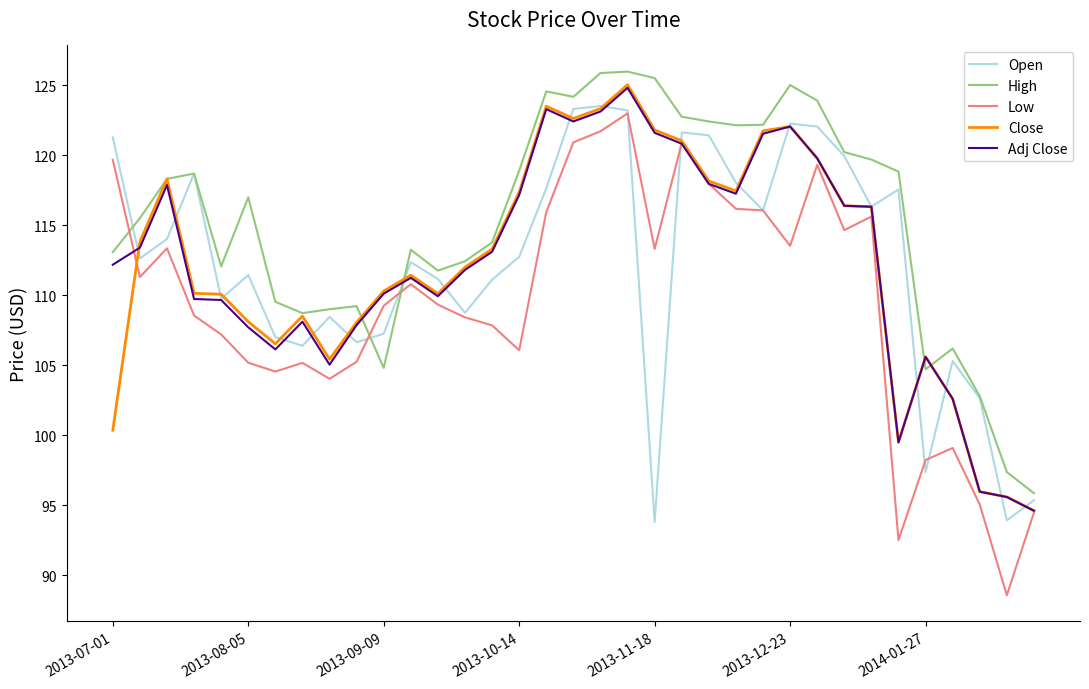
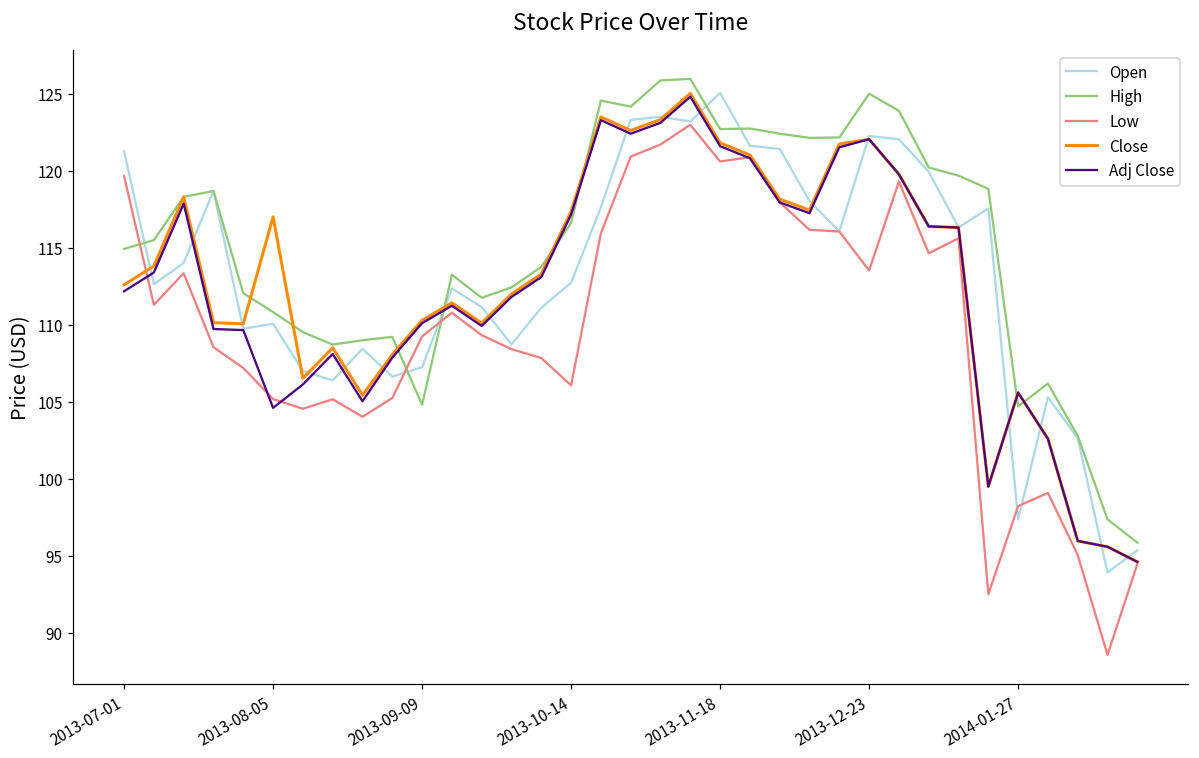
  {
    "Open": {
      "2013-07-01": 121.3,
-     "2013-08-05": 111.4,
+     "2013-08-05": 110.1,
      "2013-09-09": 107.2,
      "2013-10-14": 112.7,
-     "2013-11-18": 93.8,
+     "2013-11-18": 125.1,
      "2013-12-23": 122.3,
      "2014-01-27": 97.4
    },
    "High": {
-     "2013-07-01": 113.1,
-     "2013-08-05": 117.0,
+     "2013-07-01": 114.9,
+     "2013-08-05": 110.8,
      "2013-09-09": 104.8,
-     "2013-10-14": 118.9,
-     "2013-11-18": 125.5,
+     "2013-10-14": 116.6,
+     "2013-11-18": 122.7,
      "2013-12-23": 125.0,
      "2014-01-27": 104.7
    },
    "Low": {
      "2013-07-01": 119.7,
      "2013-08-05": 105.2,
      "2013-09-09": 109.2,
      "2013-10-14": 106.1,
-     "2013-11-18": 113.3,
+     "2013-11-18": 120.6,
      "2013-12-23": 113.5,
      "2014-01-27": 98.2
    },
    "Close": {
-     "2013-07-01": 100.4,
-     "2013-08-05": 108.1,
+     "2013-07-01": 112.6,
+     "2013-08-05": 117.0,
      "2013-09-09": 110.3,
      "2013-10-14": 117.4,
      "2013-11-18": 121.8
    },
    "Adj Close": {
      "2013-07-01": 112.2,
-     "2013-08-05": 107.7,
+     "2013-08-05": 104.6,
      "2013-09-09": 110.1,
      "2013-10-14": 117.2,
      "2013-11-18": 121.6
    }
  }
